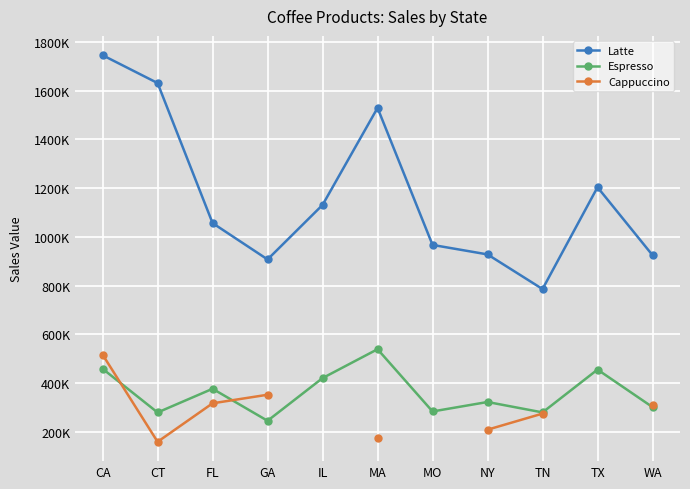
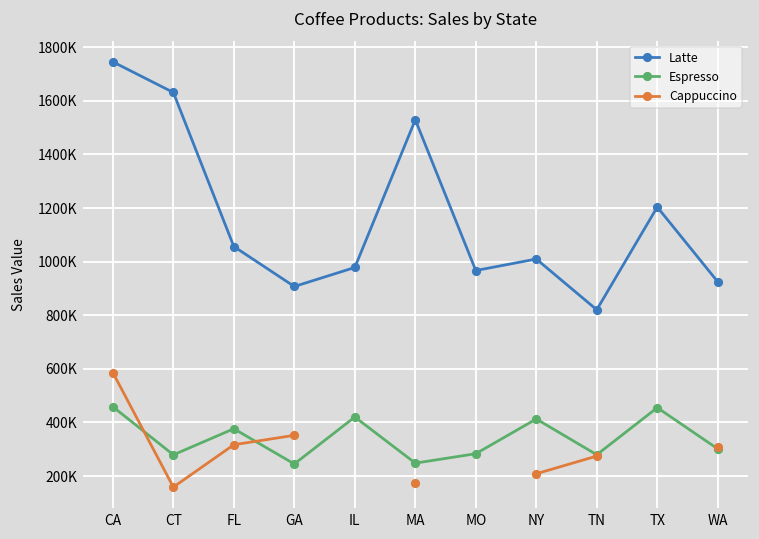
  {
    "Latte": {
      "CA": 1750000,
      "CT": 1630000,
      "FL": 1060000,
      "GA": 910000,
-     "IL": 1130000,
+     "IL": 980000,
      "MA": 1530000,
      "MO": 970000,
-     "NY": 930000,
-     "TN": 790000,
+     "NY": 1010000,
+     "TN": 820000,
      "TX": 1200000,
      "WA": 920000
    },
    "Espresso": {
      "CA": 460000,
      "CT": 280000,
      "FL": 380000,
      "GA": 250000,
      "IL": 420000,
-     "MA": 540000,
+     "MA": 250000,
      "MO": 280000,
-     "NY": 320000,
+     "NY": 410000,
      "TX": 460000
    },
    "Cappuccino": {
-     "CA": 520000,
+     "CA": 590000,
      "CT": 160000,
      "FL": 320000,
      "GA": 350000,
      "MA": 170000,
      "NY": 210000
    }
  }
